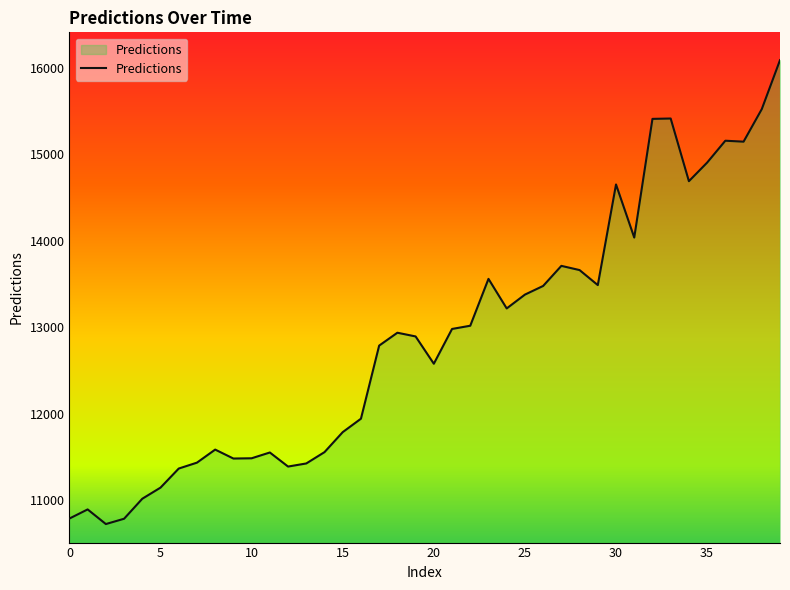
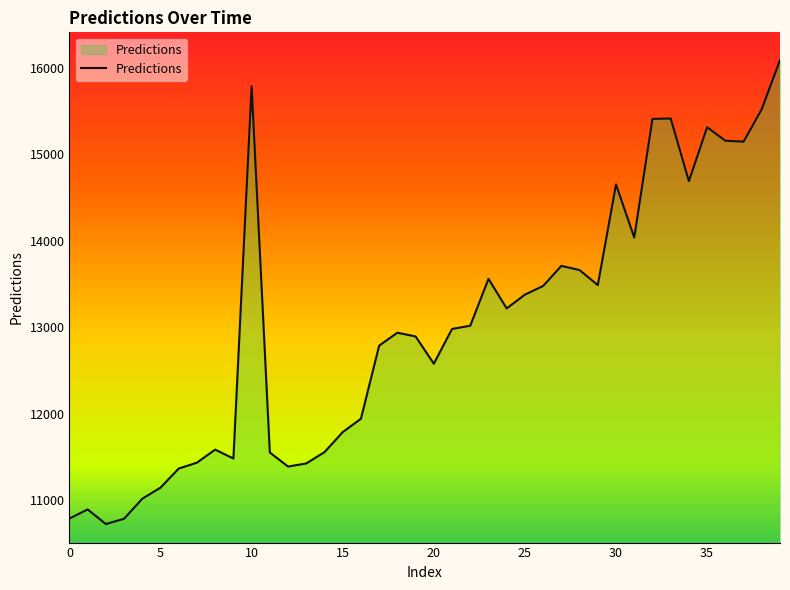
  {
    "0": 10800,
    "5": 11100,
-   "10": 11500,
+   "10": 15800,
    "15": 11800,
    "20": 12600,
    "25": 13400,
    "30": 14700,
-   "35": 14900
+   "35": 15300
  }
